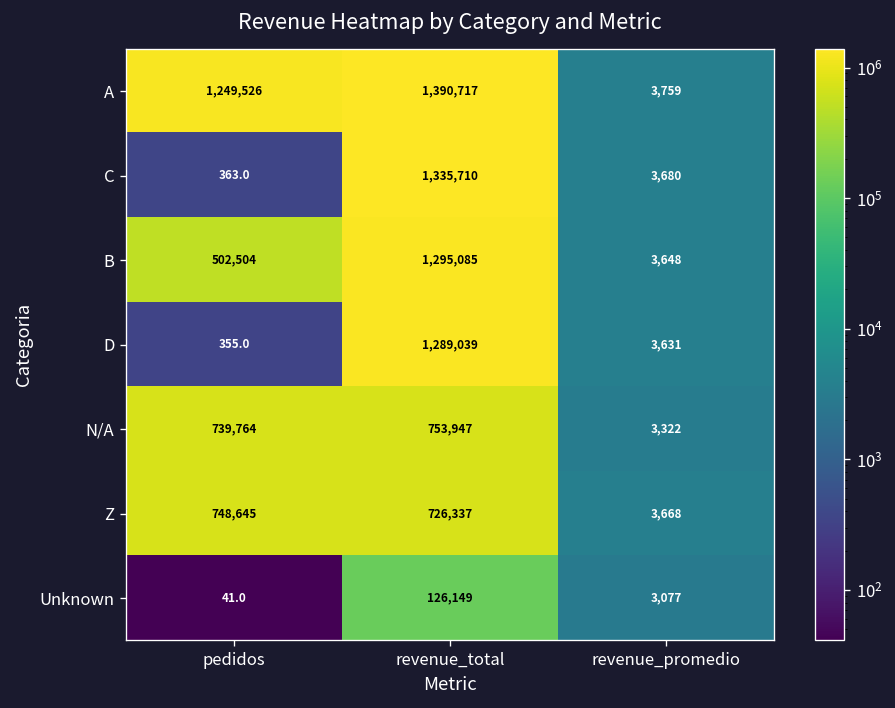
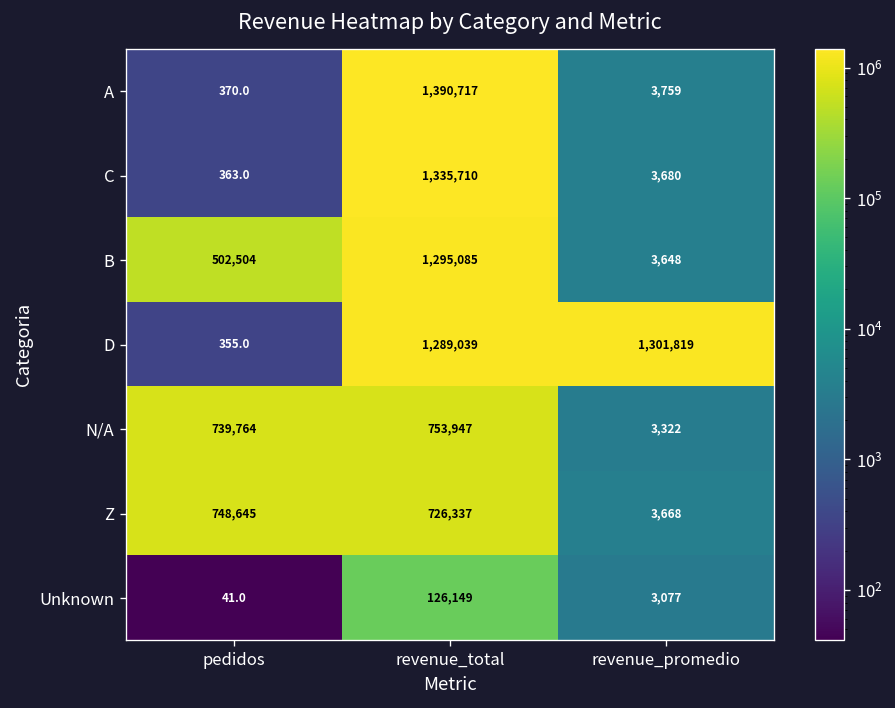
  {
    "A": {
-     "pedidos": "1,249,526",
+     "pedidos": "370.0",
      "revenue_total": "1,390,717",
      "revenue_promedio": "3,759"
    },
    "C": {
      "pedidos": "363.0",
      "revenue_total": "1,335,710",
      "revenue_promedio": "3,680"
    },
    "B": {
      "pedidos": "502,504",
      "revenue_total": "1,295,085",
      "revenue_promedio": "3,648"
    },
    "D": {
      "pedidos": "355.0",
      "revenue_total": "1,289,039",
-     "revenue_promedio": "3,631"
+     "revenue_promedio": "1,301,819"
    },
    "N/A": {
      "pedidos": "739,764",
      "revenue_total": "753,947",
      "revenue_promedio": "3,322"
    },
    "Z": {
      "pedidos": "748,645",
      "revenue_total": "726,337",
      "revenue_promedio": "3,668"
    },
    "Unknown": {
      "pedidos": "41.0",
      "revenue_total": "126,149",
      "revenue_promedio": "3,077"
    }
  }
